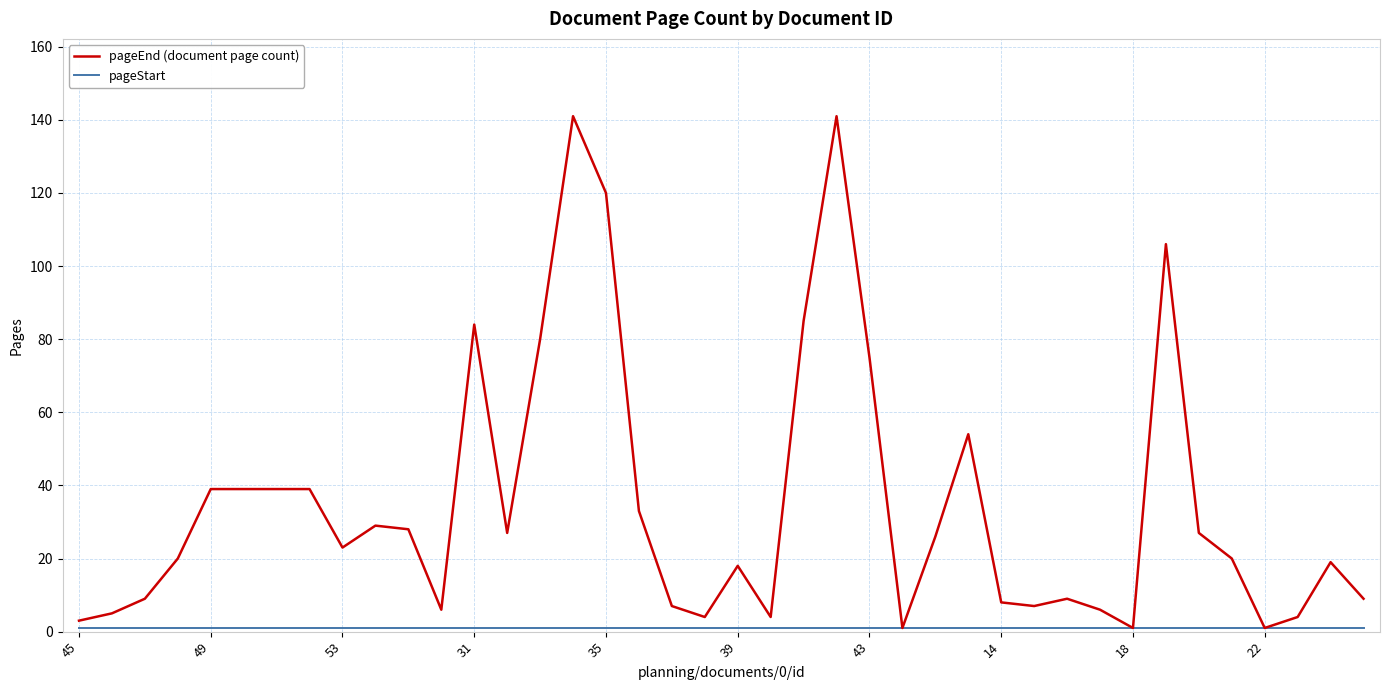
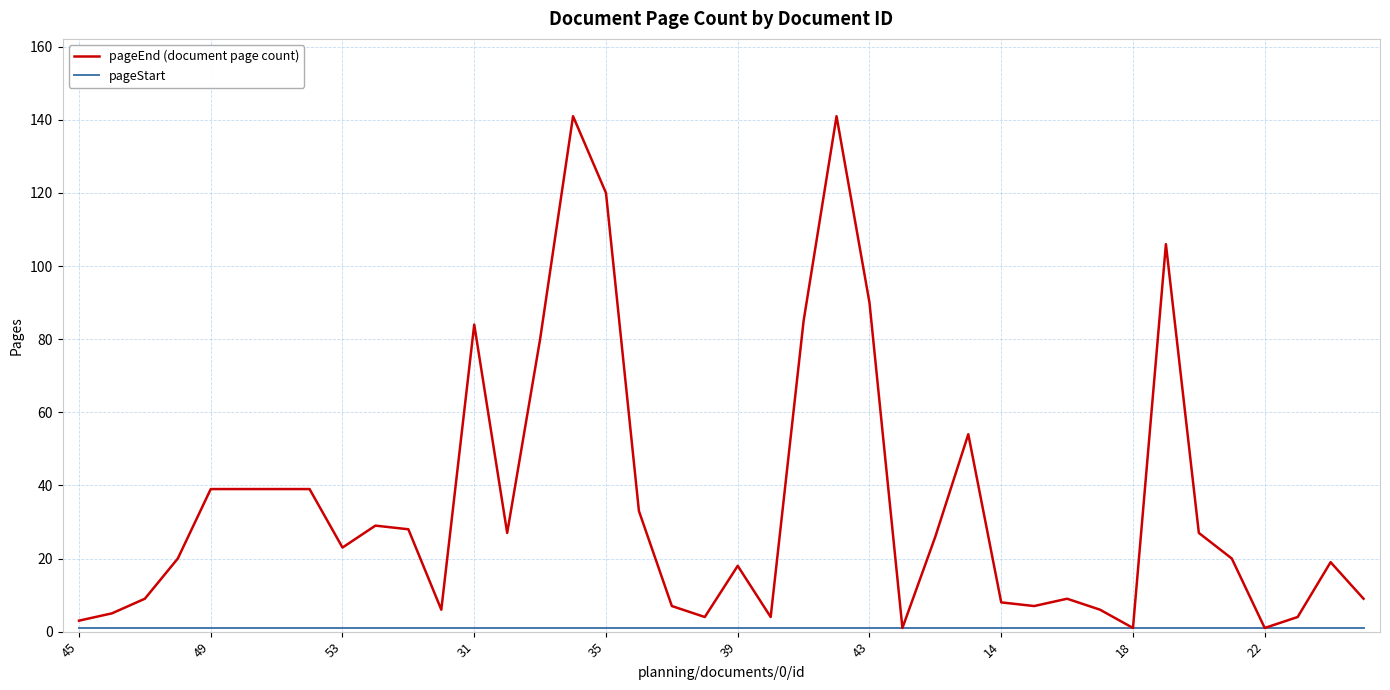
  {
    "pageEnd (document page count)": {
      "45": 3,
      "49": 39,
      "53": 23,
-     "43": 75
+     "43": 90
    },
    "pageStart": {
      "45": 1,
      "49": 1,
      "53": 1,
      "43": 1
    }
  }
